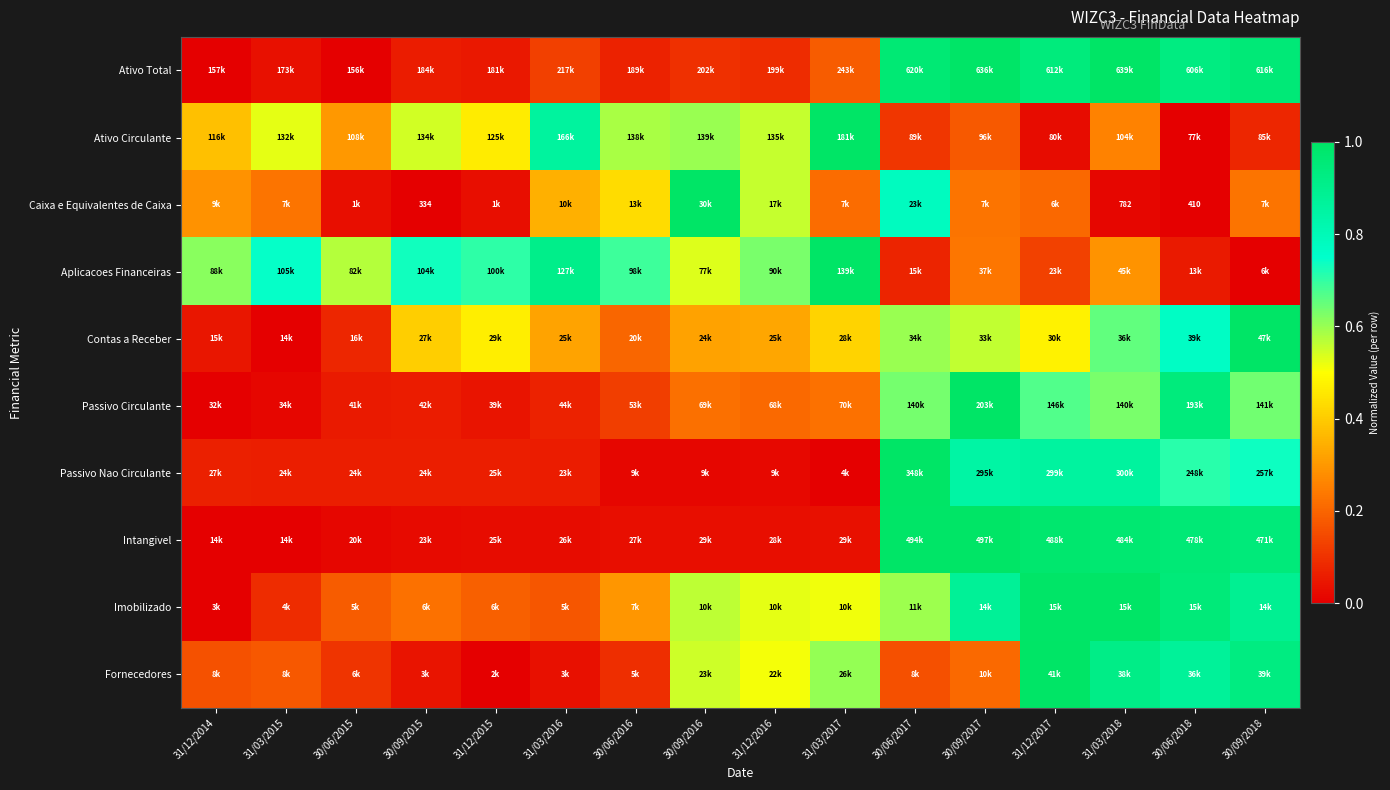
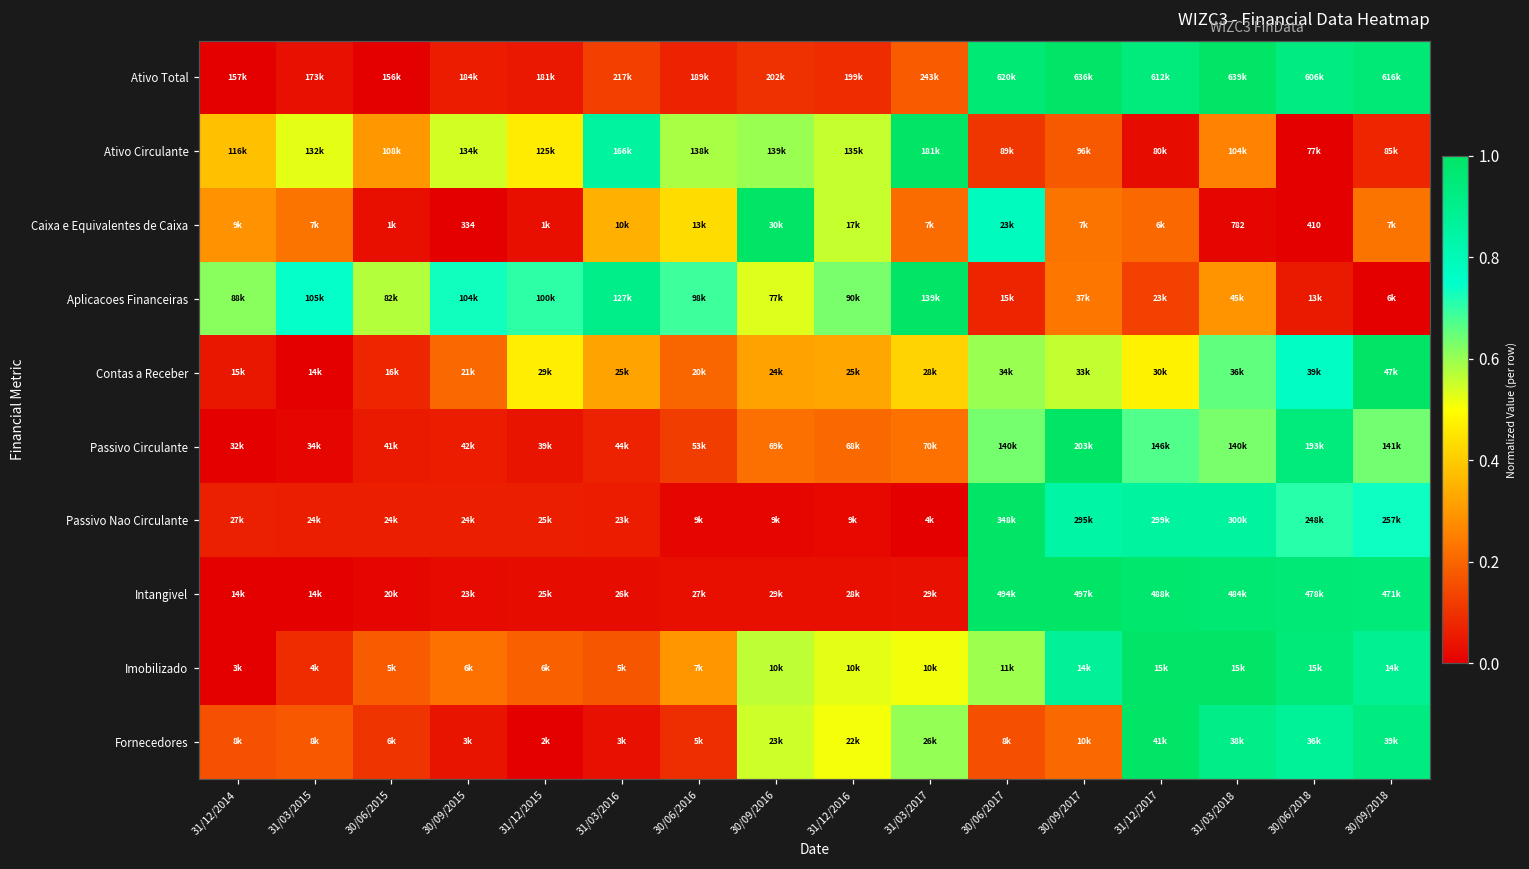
  {
    "Ativo Total": {
      "31/12/2014": "157k",
      "31/03/2015": "173k",
      "30/06/2015": "156k",
      "30/09/2015": "184k",
      "31/12/2015": "181k",
      "31/03/2016": "217k",
      "30/06/2016": "189k",
      "30/09/2016": "202k",
      "31/12/2016": "199k",
      "31/03/2017": "243k",
      "30/06/2017": "620k",
      "30/09/2017": "636k",
      "31/12/2017": "612k",
      "31/03/2018": "639k",
      "30/06/2018": "606k",
      "30/09/2018": "616k"
    },
    "Ativo Circulante": {
      "31/12/2014": "116k",
      "31/03/2015": "132k",
      "30/06/2015": "108k",
      "30/09/2015": "134k",
      "31/12/2015": "125k",
      "31/03/2016": "166k",
      "30/06/2016": "138k",
      "30/09/2016": "139k",
      "31/12/2016": "135k",
      "31/03/2017": "181k",
      "30/06/2017": "89k",
      "30/09/2017": "96k",
      "31/12/2017": "80k",
      "31/03/2018": "104k",
      "30/06/2018": "77k",
      "30/09/2018": "85k"
    },
    "Caixa e Equivalentes de Caixa": {
      "31/12/2014": "9k",
      "31/03/2015": "7k",
      "30/06/2015": "1k",
      "30/09/2015": "334",
      "31/12/2015": "1k",
      "31/03/2016": "10k",
      "30/06/2016": "13k",
      "30/09/2016": "30k",
      "31/12/2016": "17k",
      "31/03/2017": "7k",
      "30/06/2017": "23k",
      "30/09/2017": "7k",
      "31/12/2017": "6k",
      "31/03/2018": "782",
      "30/06/2018": "410",
      "30/09/2018": "7k"
    },
    "Aplicacoes Financeiras": {
      "31/12/2014": "88k",
      "31/03/2015": "105k",
      "30/06/2015": "82k",
      "30/09/2015": "104k",
      "31/12/2015": "100k",
      "31/03/2016": "127k",
      "30/06/2016": "98k",
      "30/09/2016": "77k",
      "31/12/2016": "90k",
      "31/03/2017": "139k",
      "30/06/2017": "15k",
      "30/09/2017": "37k",
      "31/12/2017": "23k",
      "31/03/2018": "45k",
      "30/06/2018": "13k",
      "30/09/2018": "6k"
    },
    "Contas a Receber": {
      "31/12/2014": "15k",
      "31/03/2015": "14k",
      "30/06/2015": "16k",
-     "30/09/2015": "27k",
+     "30/09/2015": "21k",
      "31/12/2015": "29k",
      "31/03/2016": "25k",
      "30/06/2016": "20k",
      "30/09/2016": "24k",
      "31/12/2016": "25k",
      "31/03/2017": "28k",
      "30/06/2017": "34k",
      "30/09/2017": "33k",
      "31/12/2017": "30k",
      "31/03/2018": "36k",
      "30/06/2018": "39k",
      "30/09/2018": "47k"
    },
    "Passivo Circulante": {
      "31/12/2014": "32k",
      "31/03/2015": "34k",
      "30/06/2015": "41k",
      "30/09/2015": "42k",
      "31/12/2015": "39k",
      "31/03/2016": "44k",
      "30/06/2016": "53k",
      "30/09/2016": "69k",
      "31/12/2016": "68k",
      "31/03/2017": "70k",
      "30/06/2017": "140k",
      "30/09/2017": "203k",
      "31/12/2017": "146k",
      "31/03/2018": "140k",
      "30/06/2018": "193k",
      "30/09/2018": "141k"
    },
    "Passivo Nao Circulante": {
      "31/12/2014": "27k",
      "31/03/2015": "24k",
      "30/06/2015": "24k",
      "30/09/2015": "24k",
      "31/12/2015": "25k",
      "31/03/2016": "23k",
      "30/06/2016": "9k",
      "30/09/2016": "9k",
      "31/12/2016": "9k",
      "31/03/2017": "4k",
      "30/06/2017": "348k",
      "30/09/2017": "295k",
      "31/12/2017": "299k",
      "31/03/2018": "300k",
      "30/06/2018": "248k",
      "30/09/2018": "257k"
    },
    "Intangivel": {
      "31/12/2014": "14k",
      "31/03/2015": "14k",
      "30/06/2015": "20k",
      "30/09/2015": "23k",
      "31/12/2015": "25k",
      "31/03/2016": "26k",
      "30/06/2016": "27k",
      "30/09/2016": "29k",
      "31/12/2016": "28k",
      "31/03/2017": "29k",
      "30/06/2017": "494k",
      "30/09/2017": "497k",
      "31/12/2017": "488k",
      "31/03/2018": "484k",
      "30/06/2018": "478k",
      "30/09/2018": "471k"
    },
    "Imobilizado": {
      "31/12/2014": "3k",
      "31/03/2015": "4k",
      "30/06/2015": "5k",
      "30/09/2015": "6k",
      "31/12/2015": "6k",
      "31/03/2016": "5k",
      "30/06/2016": "7k",
      "30/09/2016": "10k",
      "31/12/2016": "10k",
      "31/03/2017": "10k",
      "30/06/2017": "11k",
      "30/09/2017": "14k",
      "31/12/2017": "15k",
      "31/03/2018": "15k",
      "30/06/2018": "15k",
      "30/09/2018": "14k"
    },
    "Fornecedores": {
      "31/12/2014": "8k",
      "31/03/2015": "8k",
      "30/06/2015": "6k",
      "30/09/2015": "3k",
      "31/12/2015": "2k",
      "31/03/2016": "3k",
      "30/06/2016": "5k",
      "30/09/2016": "23k",
      "31/12/2016": "22k",
      "31/03/2017": "26k",
      "30/06/2017": "8k",
      "30/09/2017": "10k",
      "31/12/2017": "41k",
      "31/03/2018": "38k",
      "30/06/2018": "36k",
      "30/09/2018": "39k"
    }
  }
